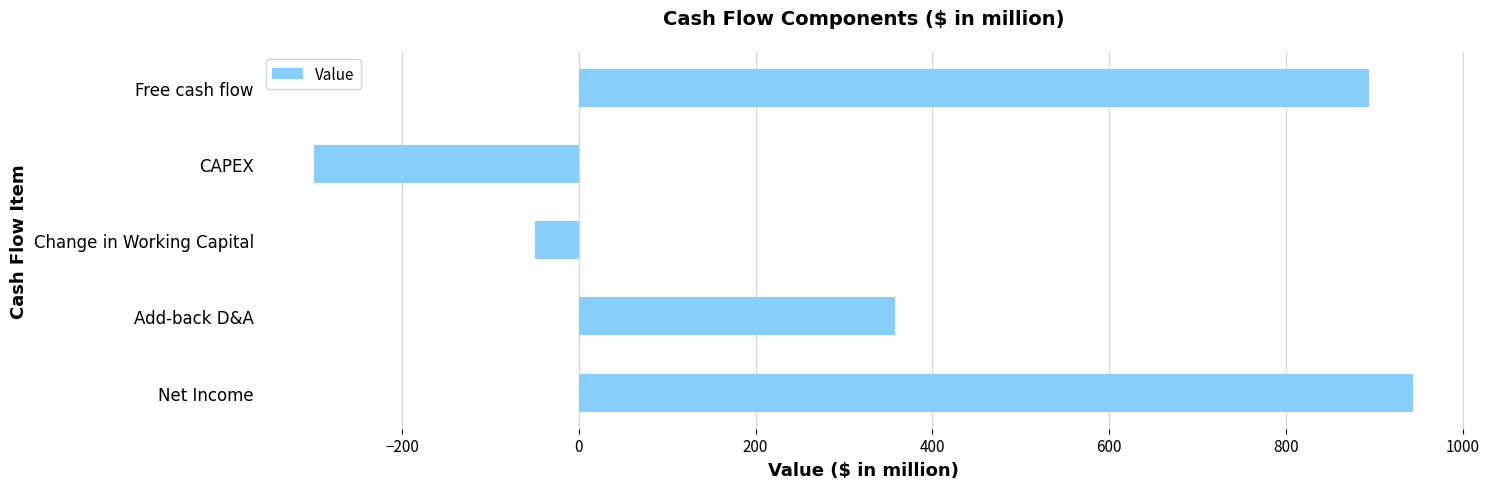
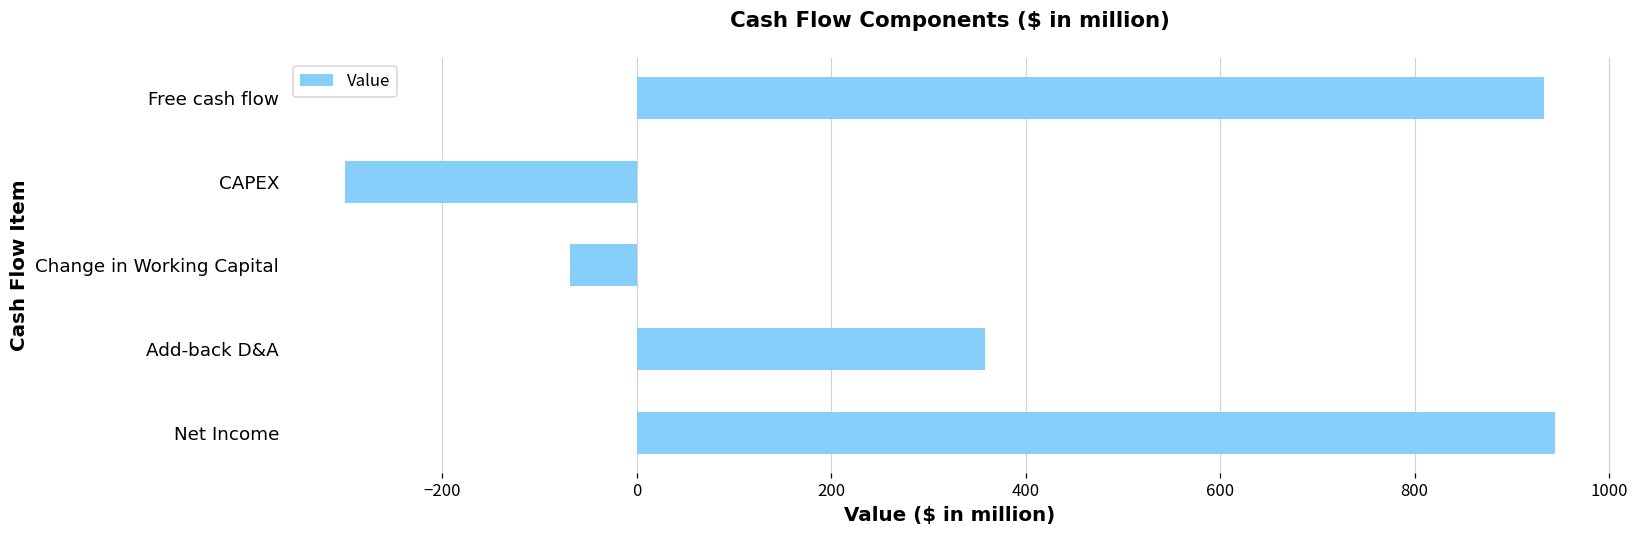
  {
-   "Free cash flow": 890,
+   "Free cash flow": 930,
    "CAPEX": -300,
-   "Change in Working Capital": -50,
+   "Change in Working Capital": -70,
    "Add-back D&A": 360,
    "Net Income": 940
  }
